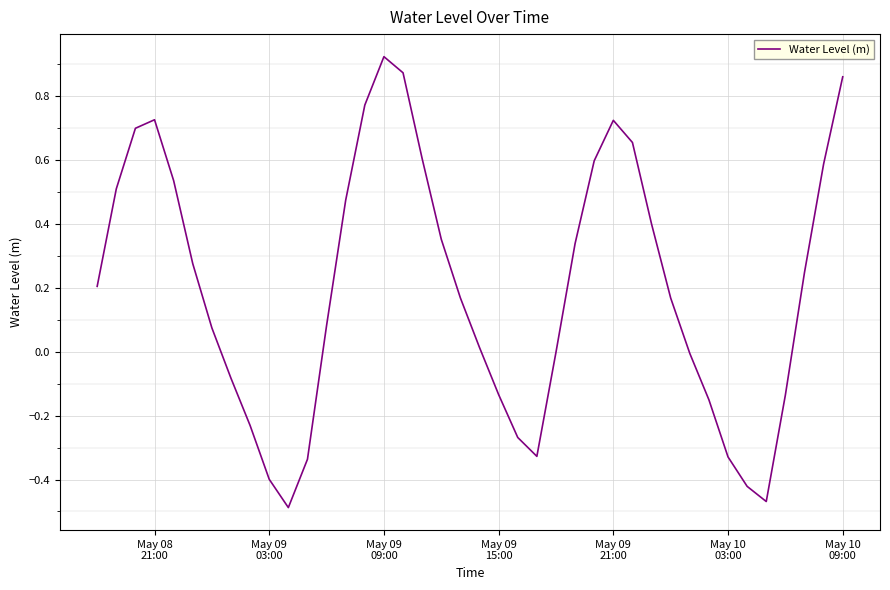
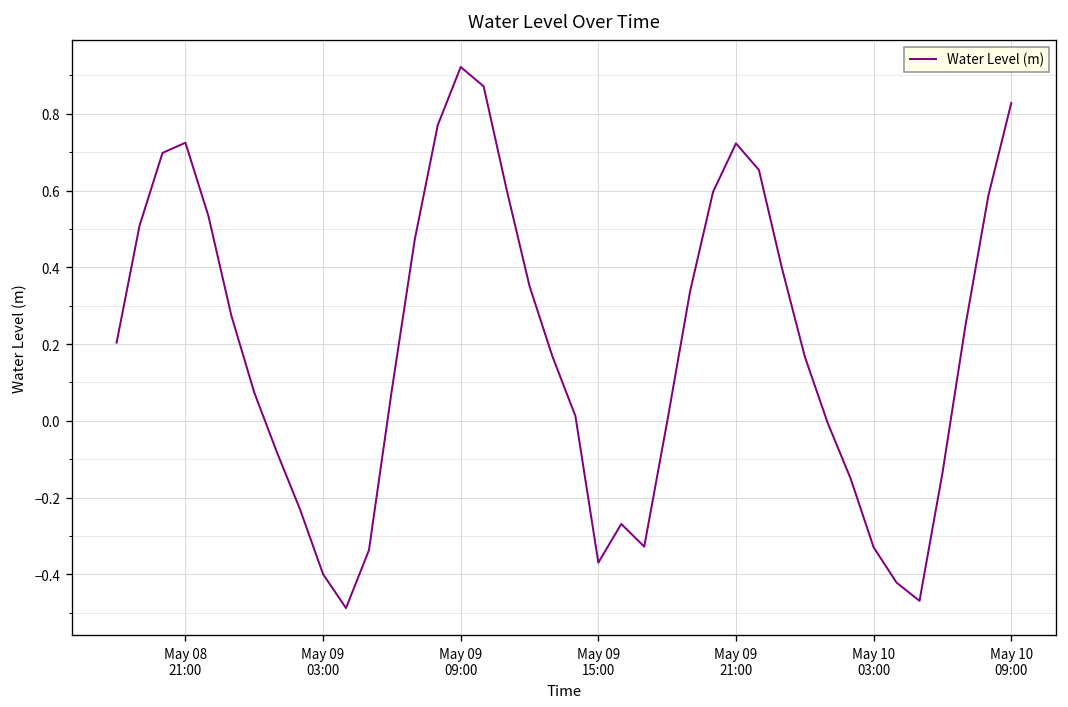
  {
    "May 08 21:00": 0.72,
    "May 09 03:00": -0.40,
    "May 09 09:00": 0.92,
-   "May 09 15:00": -0.13,
+   "May 09 15:00": -0.37,
    "May 09 21:00": 0.72,
    "May 10 03:00": -0.33,
-   "May 10 09:00": 0.86
+   "May 10 09:00": 0.83
  }
